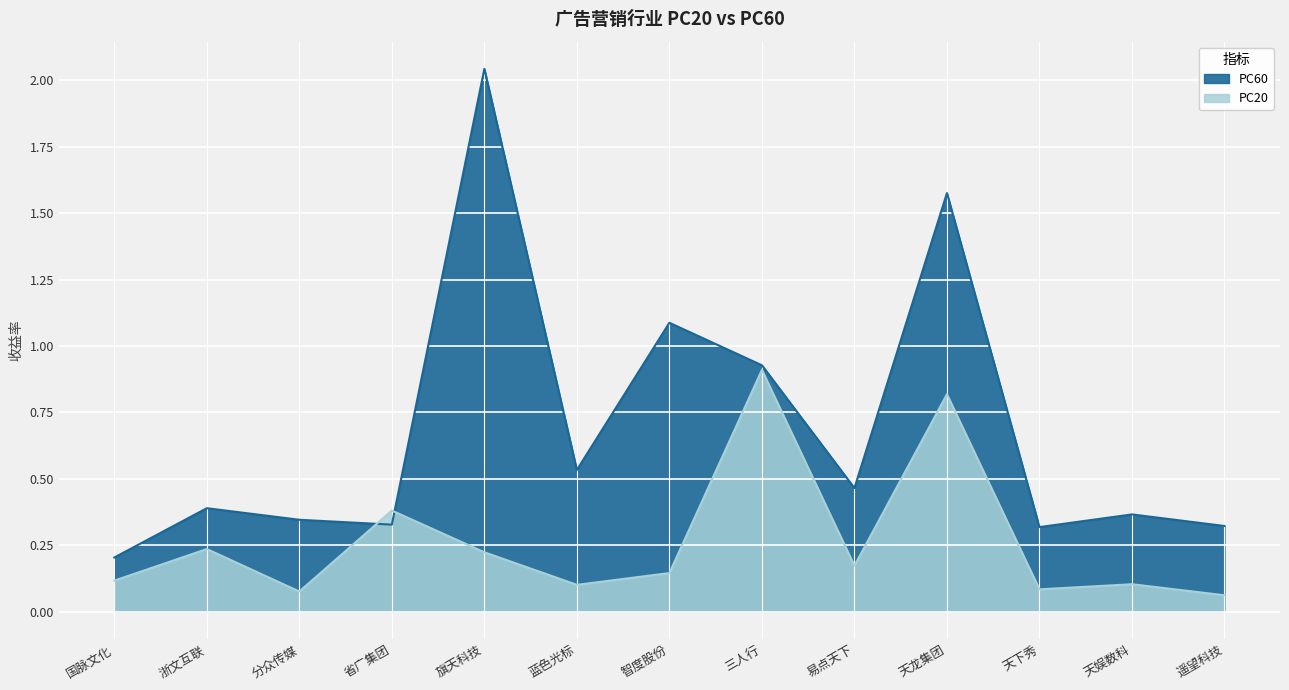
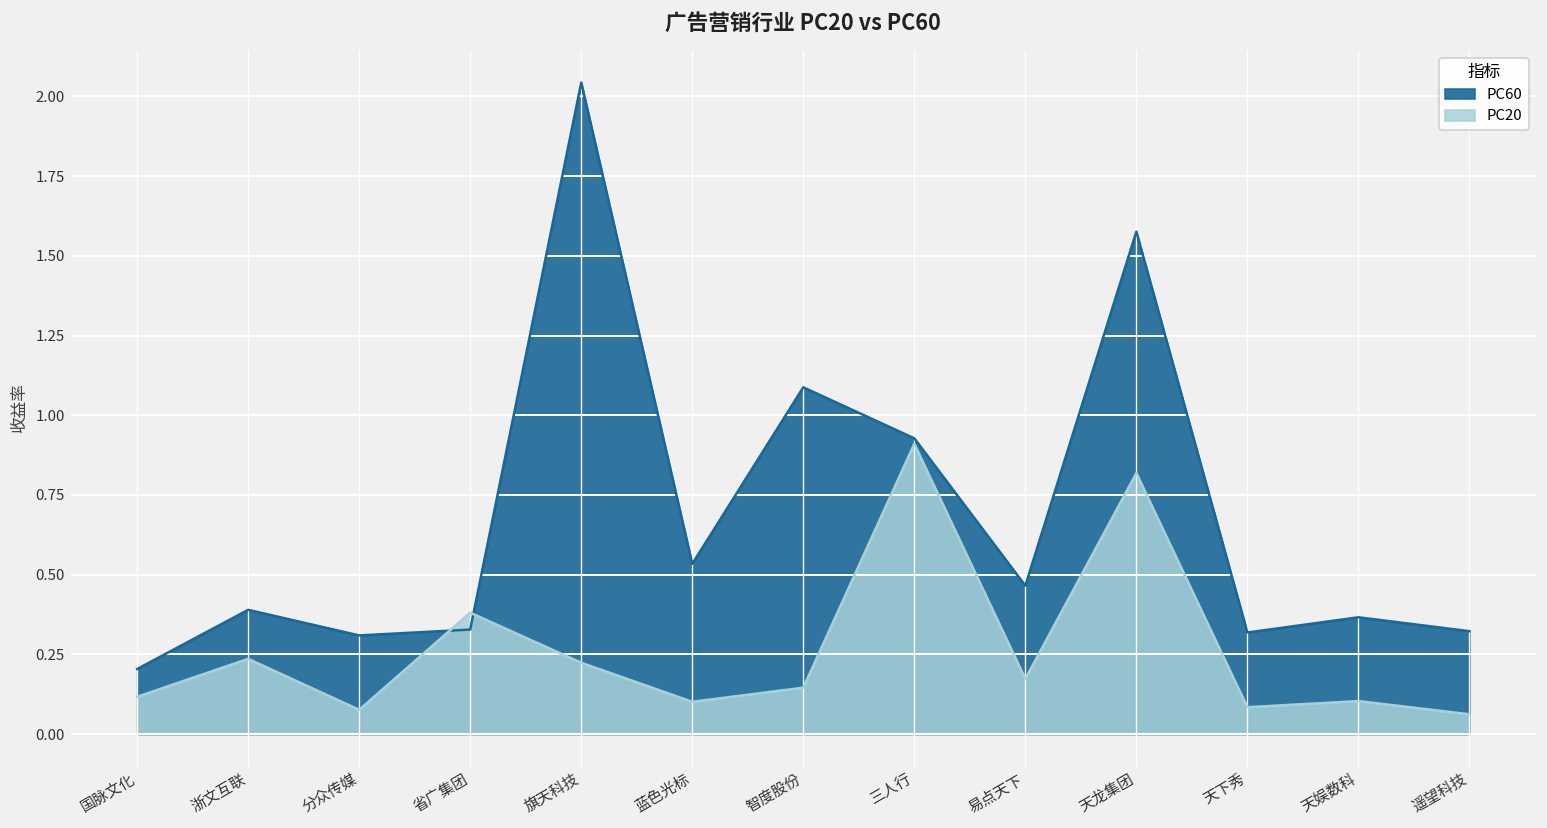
  {
    "PC60": {
      "国脉文化": 0.20,
      "浙文互联": 0.39,
-     "分众传媒": 0.35,
+     "分众传媒": 0.31,
      "省广集团": 0.33,
      "旗天科技": 2.04,
      "蓝色光标": 0.53,
      "智度股份": 1.09,
      "三人行": 0.93,
      "易点天下": 0.47,
      "天龙集团": 1.58,
      "天下秀": 0.32,
      "天娱数科": 0.37,
      "遥望科技": 0.32
    },
    "PC20": {
      "国脉文化": 0.12,
      "浙文互联": 0.24,
      "分众传媒": 0.08,
      "省广集团": 0.38,
      "旗天科技": 0.22,
      "蓝色光标": 0.10,
      "智度股份": 0.15,
      "三人行": 0.91,
      "易点天下": 0.17,
      "天龙集团": 0.82,
      "天下秀": 0.08,
      "天娱数科": 0.10,
      "遥望科技": 0.06
    }
  }
